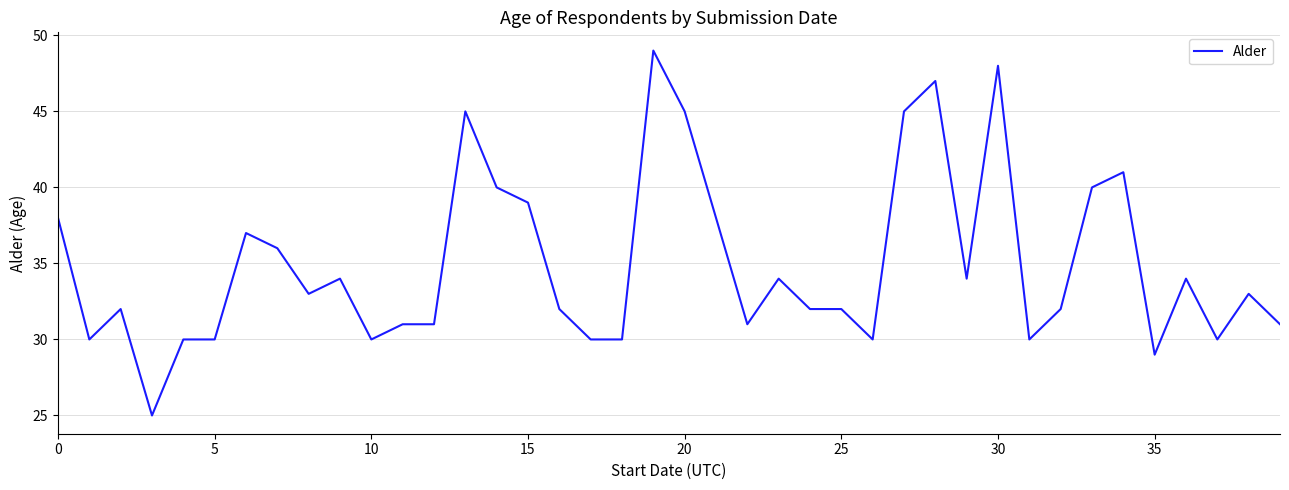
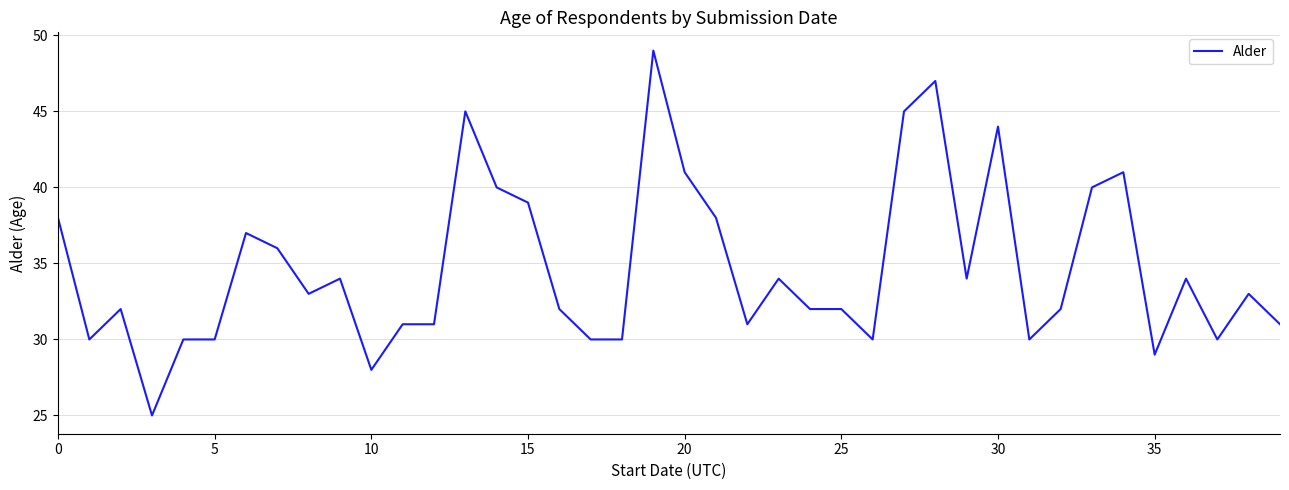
  {
    "0": 38,
    "5": 30,
-   "10": 30,
+   "10": 28,
    "15": 39,
-   "20": 45,
+   "20": 41,
    "25": 32,
-   "30": 48,
+   "30": 44,
    "35": 29
  }
